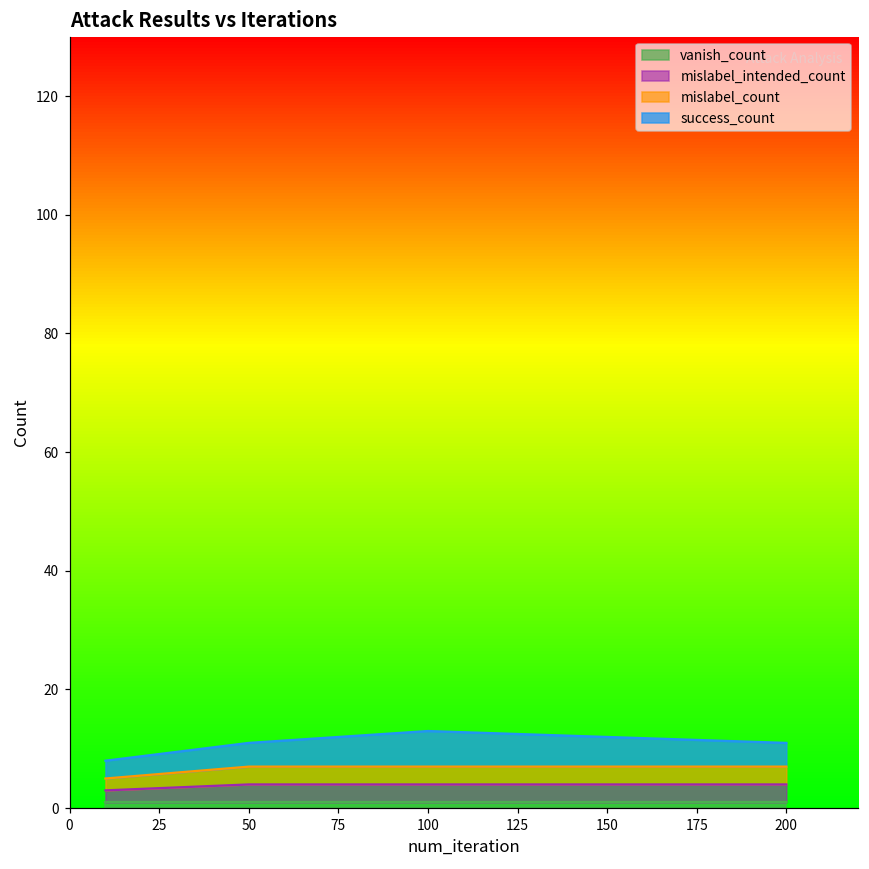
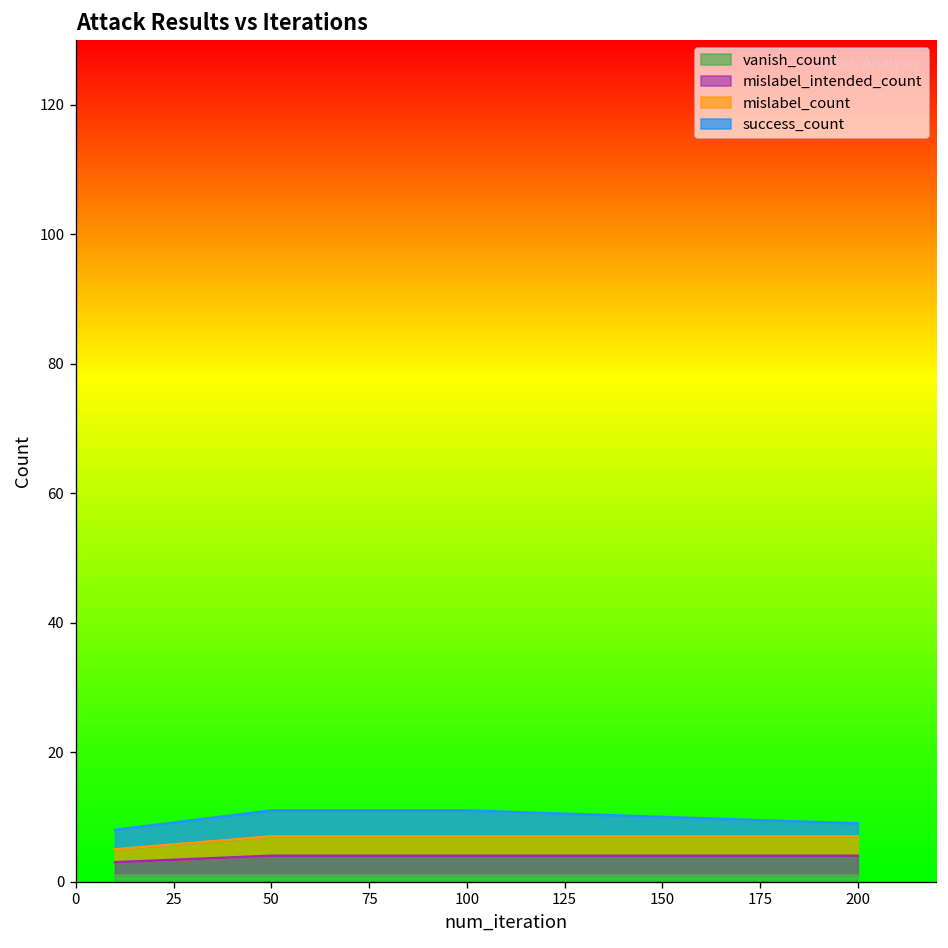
  {
    "vanish_count": {
      "50": 1,
      "100": 1,
      "200": 1
    },
    "mislabel_intended_count": {
      "50": 4,
      "100": 4,
      "200": 4
    },
    "mislabel_count": {
      "50": 3,
      "100": 3,
      "200": 3
    },
    "success_count": {
      "50": 4,
-     "100": 6,
-     "200": 4
+     "100": 4,
+     "200": 2
    }
  }
